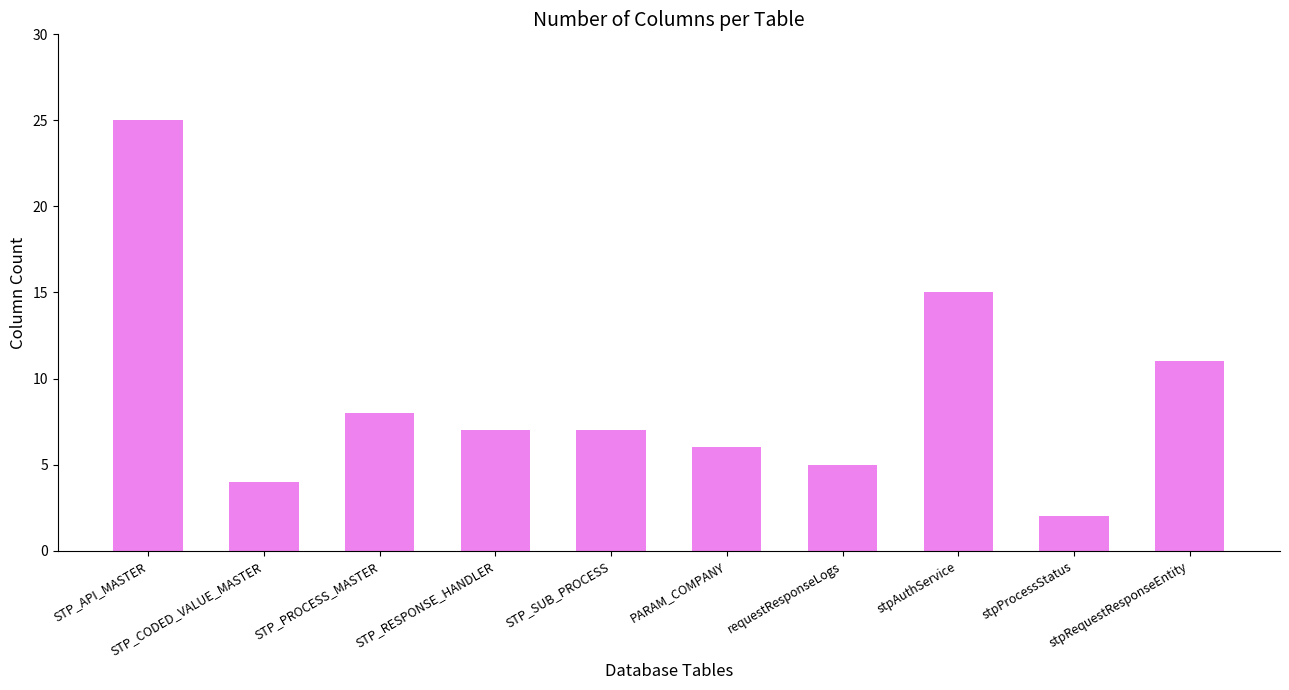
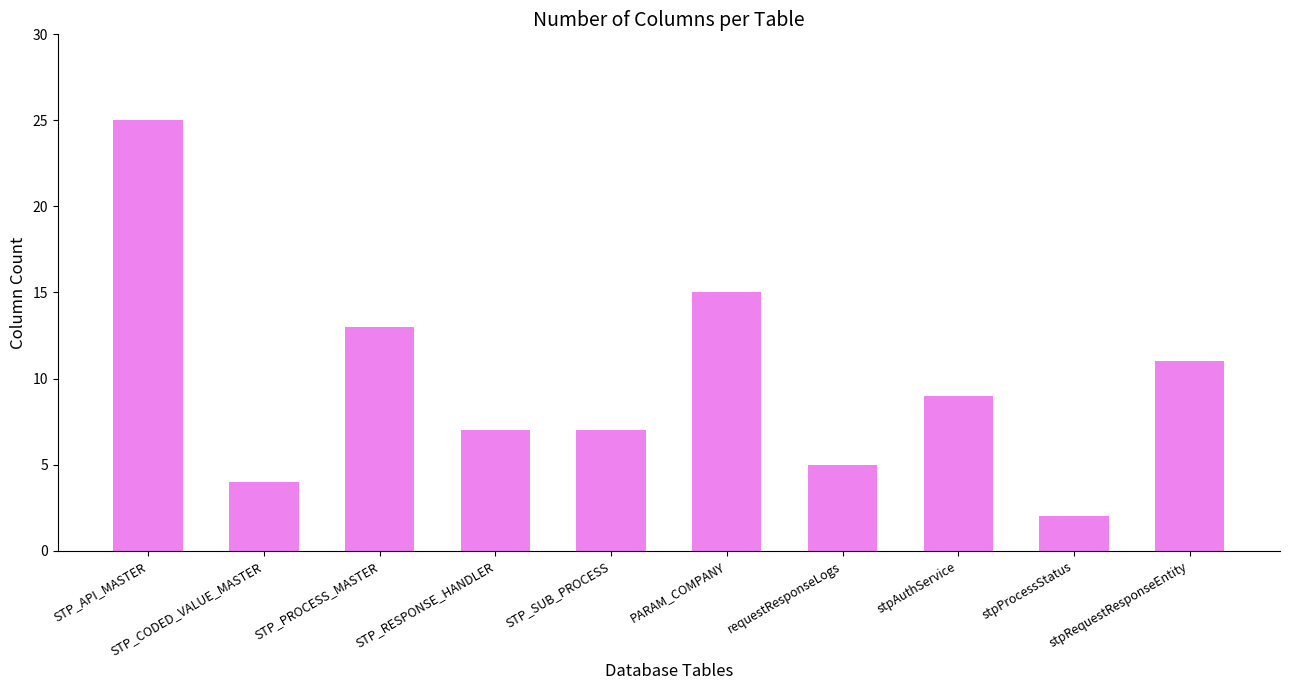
  {
    "STP_API_MASTER": 25,
    "STP_CODED_VALUE_MASTER": 4,
-   "STP_PROCESS_MASTER": 8,
+   "STP_PROCESS_MASTER": 13,
    "STP_RESPONSE_HANDLER": 7,
    "STP_SUB_PROCESS": 7,
-   "PARAM_COMPANY": 6,
+   "PARAM_COMPANY": 15,
    "requestResponseLogs": 5,
-   "stpAuthService": 15,
+   "stpAuthService": 9,
    "stpProcessStatus": 2,
    "stpRequestResponseEntity": 11
  }
